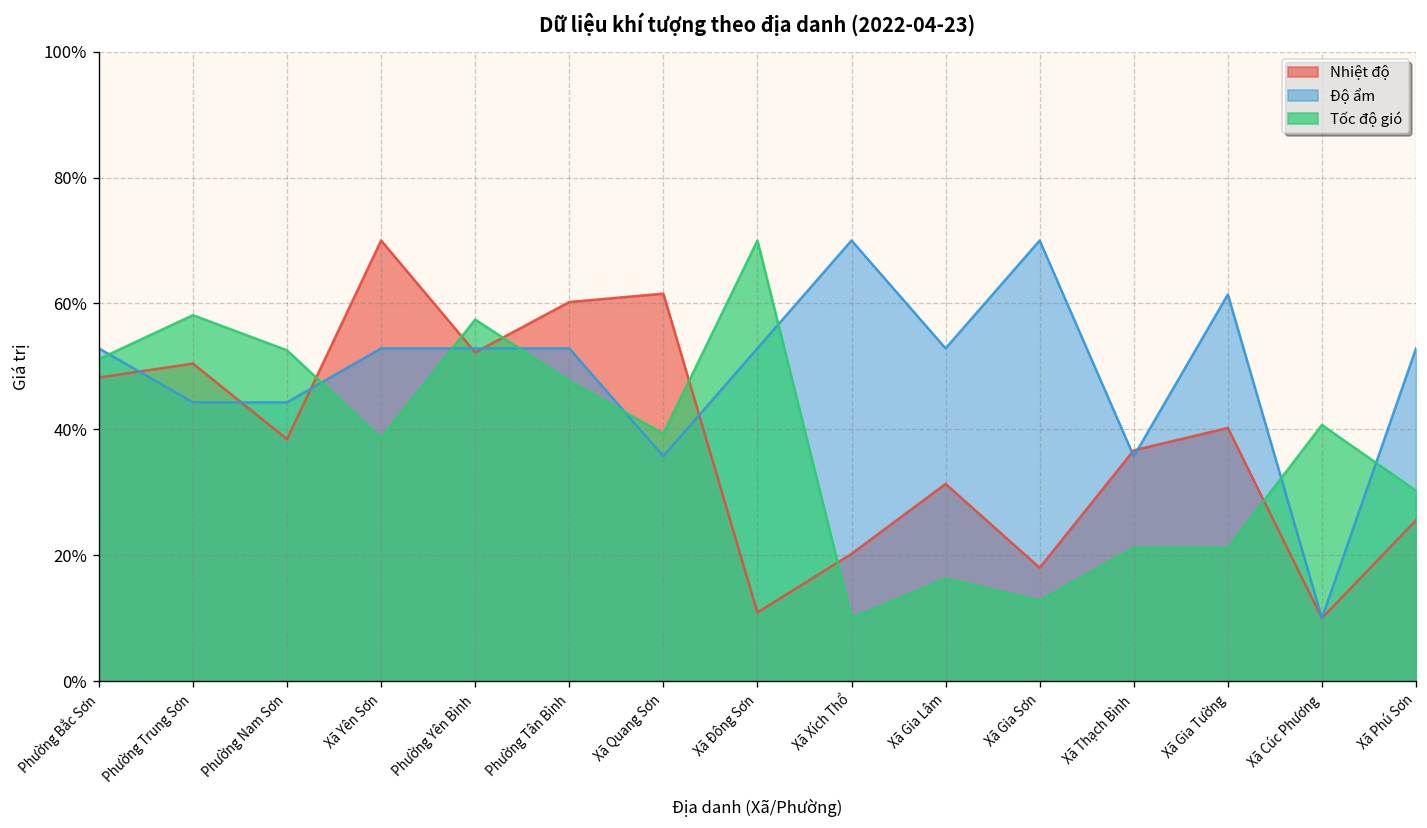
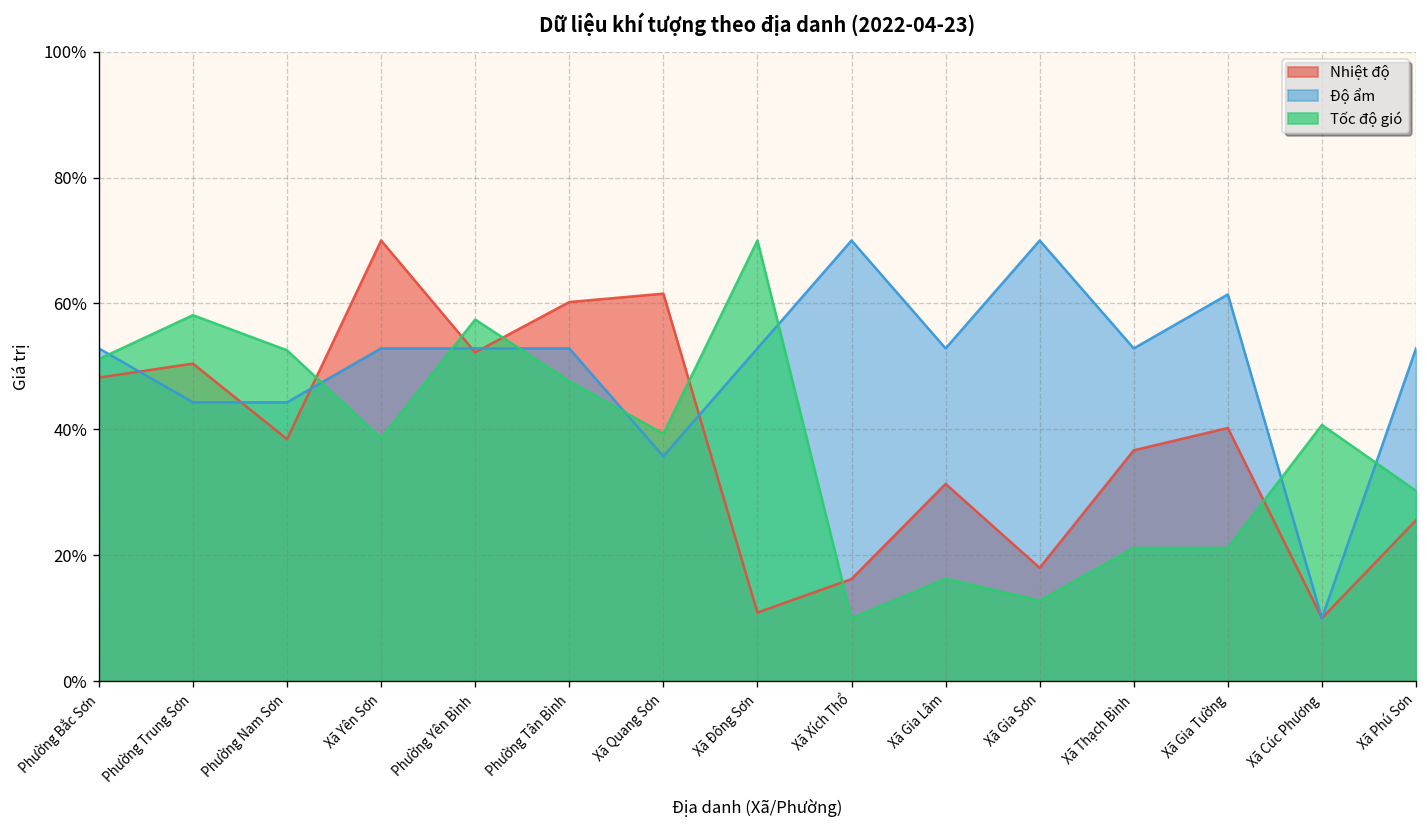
  {
    "Nhiệt độ": {
      "Phường Bắc Sơn": "48%",
      "Phường Trung Sơn": "50%",
      "Phường Nam Sơn": "38%",
      "Xã Yên Sơn": "70%",
      "Phường Yên Bình": "52%",
      "Phường Tân Bình": "60%",
      "Xã Quang Sơn": "62%",
      "Xã Đông Sơn": "11%",
-     "Xã Xích Thổ": "20%",
+     "Xã Xích Thổ": "16%",
      "Xã Gia Lâm": "31%",
      "Xã Gia Sơn": "18%",
      "Xã Thạch Bình": "37%",
      "Xã Gia Tường": "40%",
      "Xã Phú Sơn": "26%"
    },
    "Độ ẩm": {
      "Phường Bắc Sơn": "53%",
      "Phường Trung Sơn": "44%",
      "Phường Nam Sơn": "44%",
      "Xã Yên Sơn": "53%",
      "Phường Yên Bình": "53%",
      "Phường Tân Bình": "53%",
      "Xã Quang Sơn": "36%",
      "Xã Đông Sơn": "53%",
      "Xã Xích Thổ": "70%",
      "Xã Gia Lâm": "53%",
      "Xã Gia Sơn": "70%",
-     "Xã Thạch Bình": "36%",
+     "Xã Thạch Bình": "53%",
      "Xã Gia Tường": "61%",
      "Xã Phú Sơn": "53%"
    },
    "Tốc độ gió": {
      "Phường Bắc Sơn": "51%",
      "Phường Trung Sơn": "58%",
      "Phường Nam Sơn": "53%",
      "Xã Yên Sơn": "39%",
      "Phường Yên Bình": "57%",
      "Phường Tân Bình": "48%",
      "Xã Quang Sơn": "39%",
      "Xã Đông Sơn": "70%",
      "Xã Xích Thổ": "10%",
      "Xã Gia Lâm": "16%",
      "Xã Gia Sơn": "13%",
      "Xã Thạch Bình": "21%",
      "Xã Gia Tường": "21%",
      "Xã Cúc Phương": "41%",
      "Xã Phú Sơn": "30%"
    }
  }
